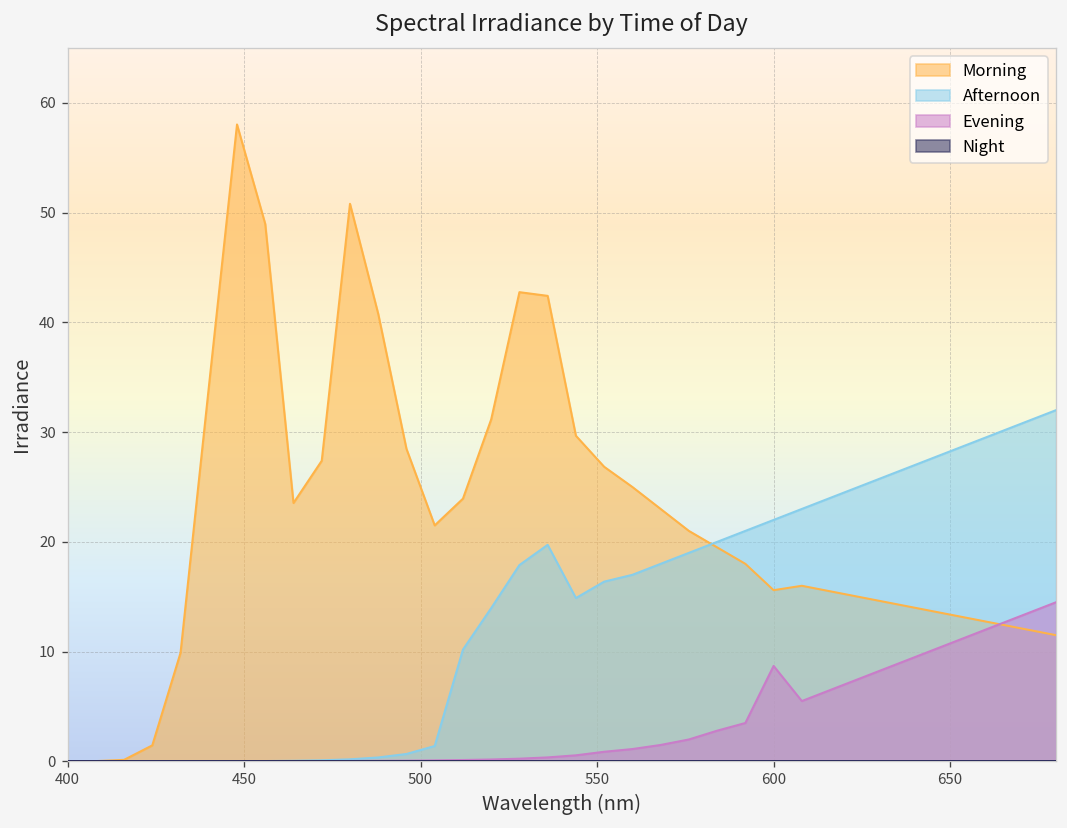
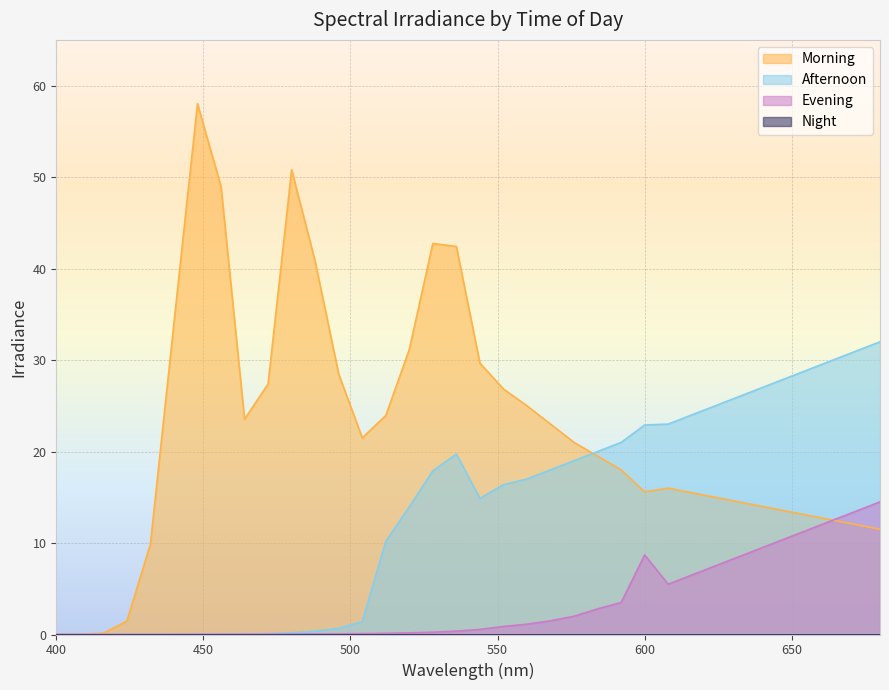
  {
    "Morning": {
      "600": 16
    },
    "Afternoon": {
-     "600": 22
+     "600": 23
    },
    "Evening": {
      "600": 9
    },
    "Night": {
      "600": 0
    }
  }
